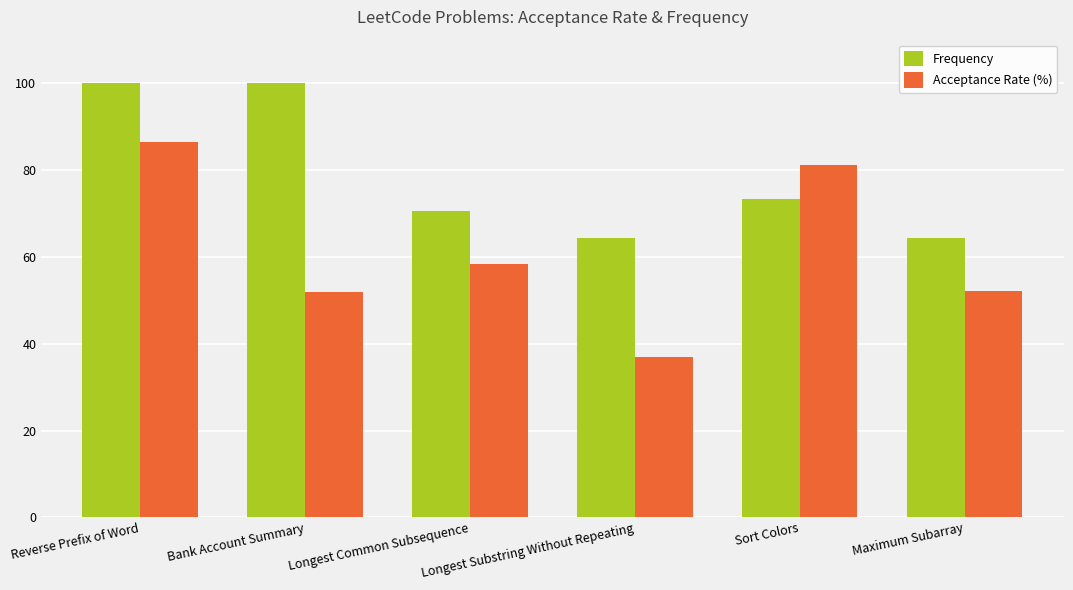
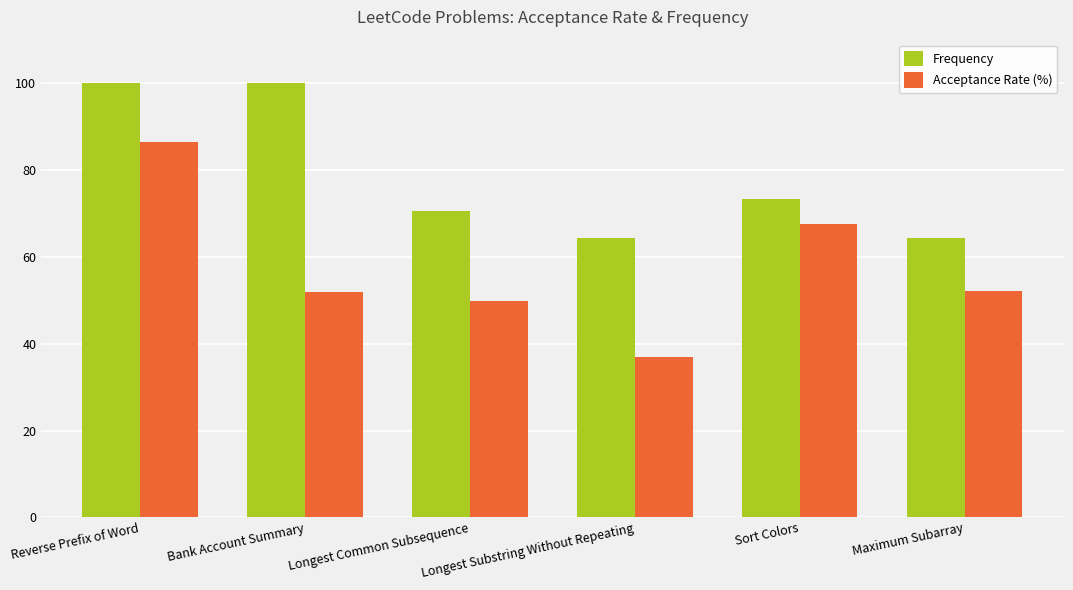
  {
    "Frequency": {
      "Reverse Prefix of Word": 100,
      "Bank Account Summary": 100,
      "Longest Common Subsequence": 71,
      "Longest Substring Without Repeating": 64,
      "Sort Colors": 73,
      "Maximum Subarray": 64
    },
    "Acceptance Rate (%)": {
      "Reverse Prefix of Word": 86,
      "Bank Account Summary": 52,
-     "Longest Common Subsequence": 58,
+     "Longest Common Subsequence": 50,
      "Longest Substring Without Repeating": 37,
-     "Sort Colors": 81,
+     "Sort Colors": 68,
      "Maximum Subarray": 52
    }
  }
